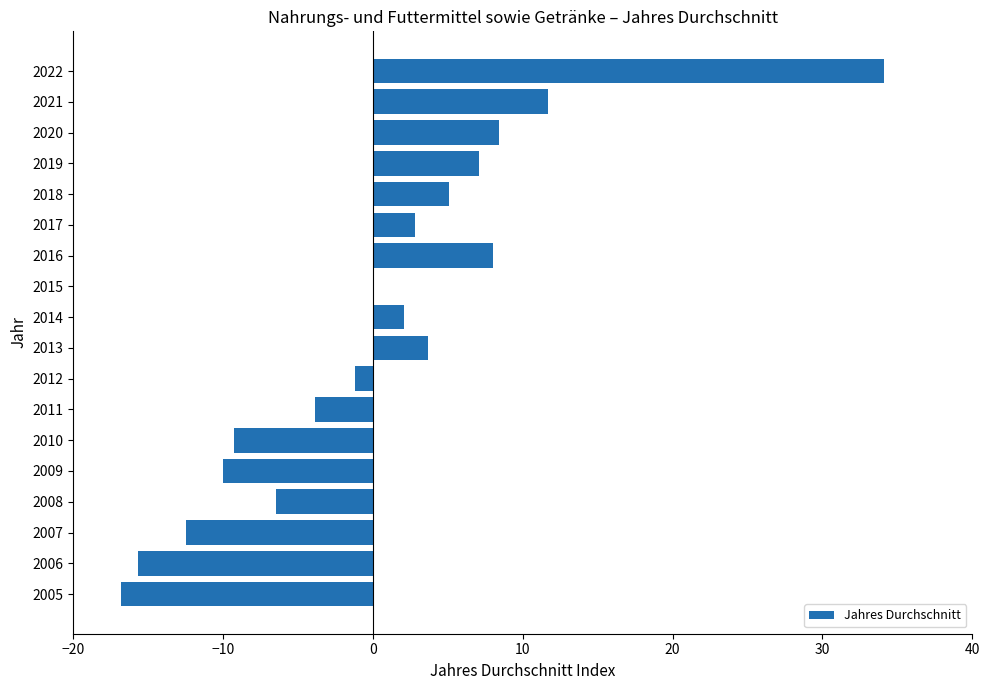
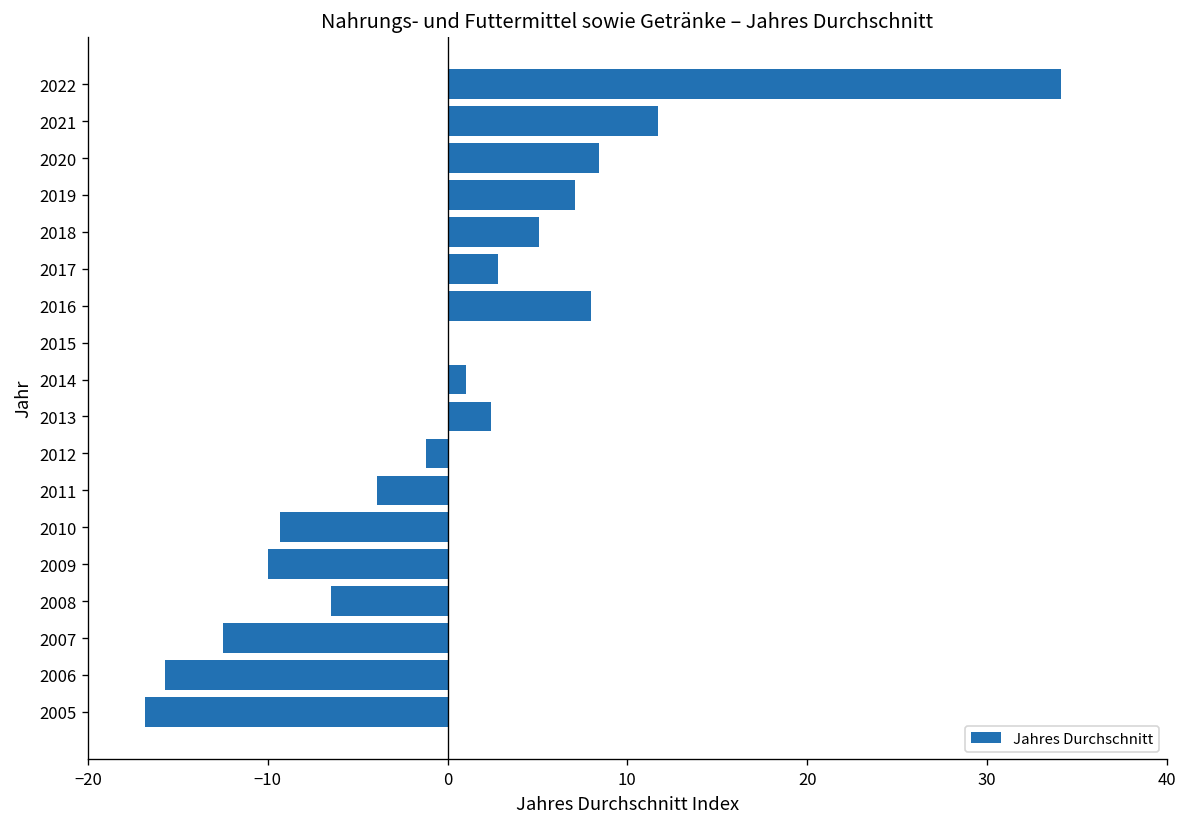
  {
    "2022": 34.1,
    "2021": 11.7,
    "2020": 8.4,
    "2019": 7.1,
    "2018": 5.1,
    "2017": 2.8,
    "2016": 8.0,
    "2015": 0.0,
-   "2014": 2.1,
-   "2013": 3.7,
+   "2014": 1.0,
+   "2013": 2.4,
    "2012": -1.2,
    "2011": -3.9,
    "2010": -9.3,
    "2009": -10.0,
    "2008": -6.5,
    "2007": -12.5,
    "2006": -15.7,
    "2005": -16.8
  }
